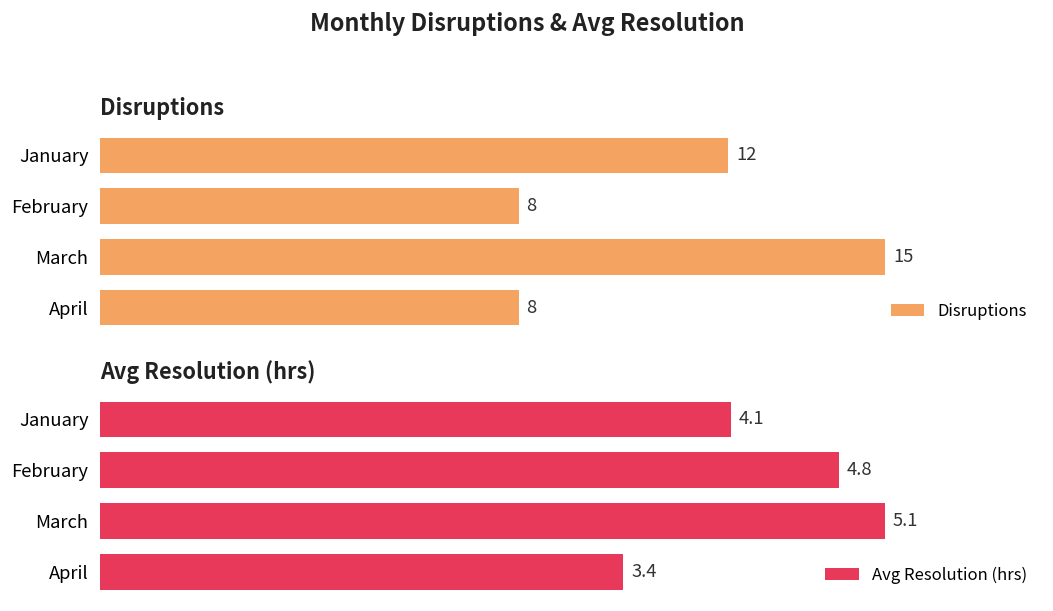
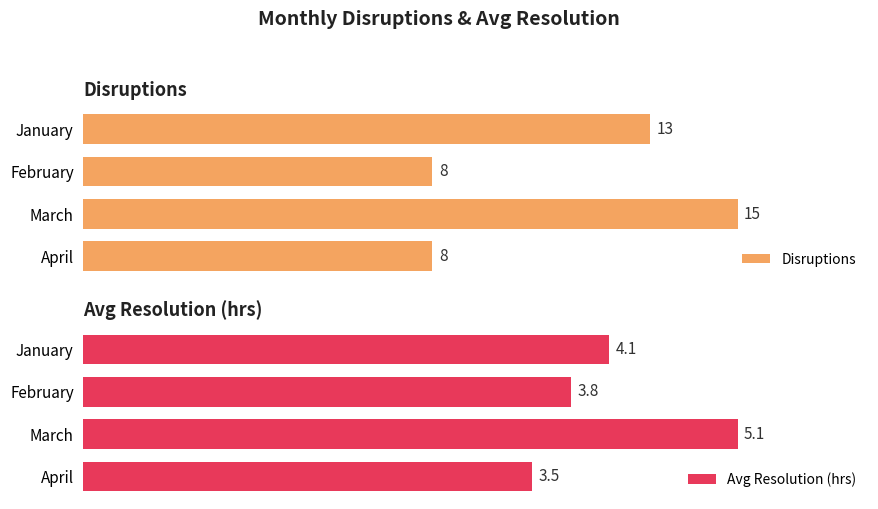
  {
    "Disruptions": {
-     "January": 12,
+     "January": 13,
      "February": 8,
      "March": 15,
      "April": 8
    },
    "Avg Resolution (hrs)": {
      "January": 4.1,
-     "February": 4.8,
+     "February": 3.8,
      "March": 5.1,
-     "April": 3.4
+     "April": 3.5
    }
  }
